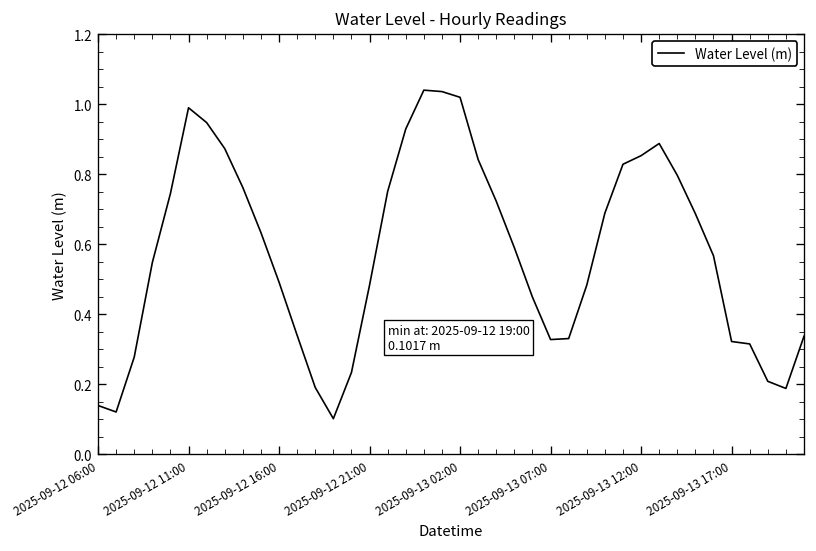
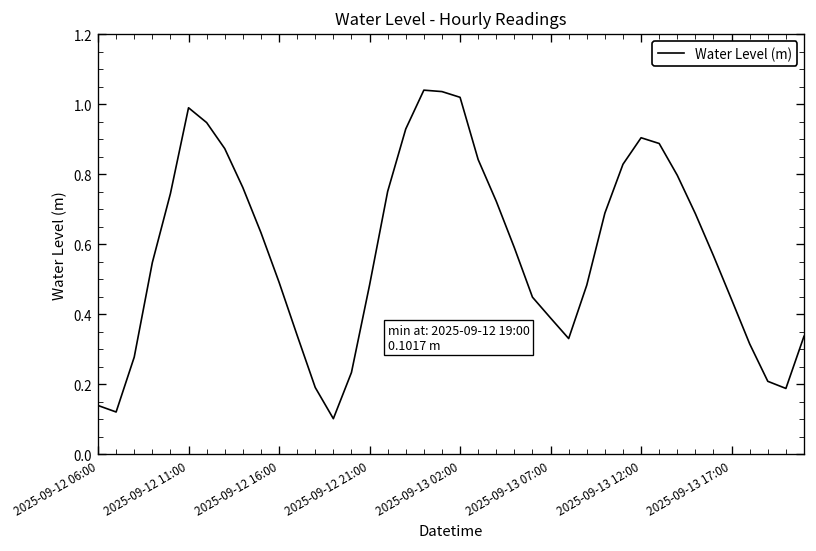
  {
    "2025-09-12 06:00": 0.14,
    "2025-09-12 11:00": 0.99,
    "2025-09-12 16:00": 0.49,
    "2025-09-12 21:00": 0.48,
    "2025-09-13 02:00": 1.02,
-   "2025-09-13 07:00": 0.33,
-   "2025-09-13 12:00": 0.85,
-   "2025-09-13 17:00": 0.32
+   "2025-09-13 07:00": 0.39,
+   "2025-09-13 12:00": 0.90,
+   "2025-09-13 17:00": 0.44
  }
